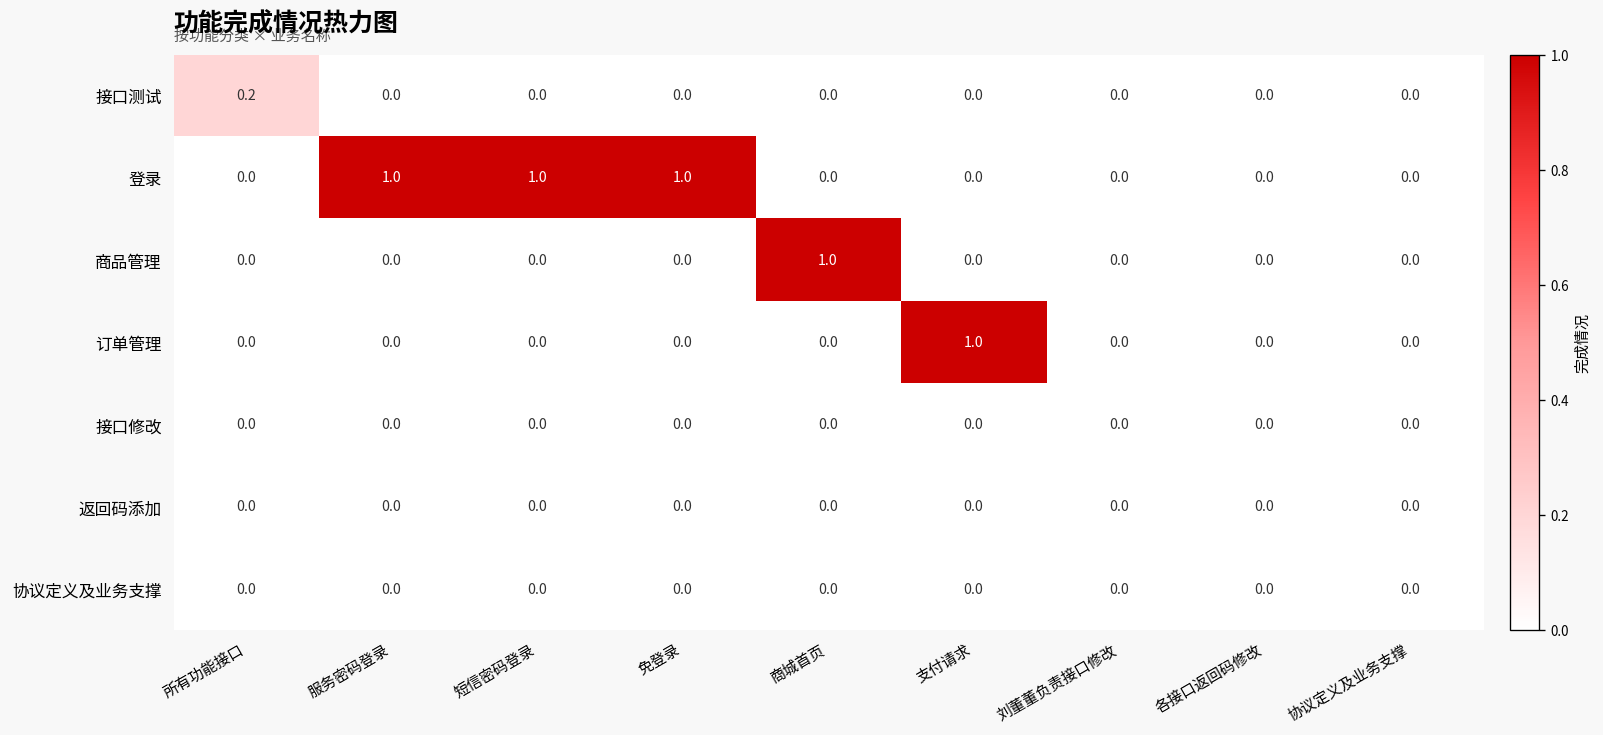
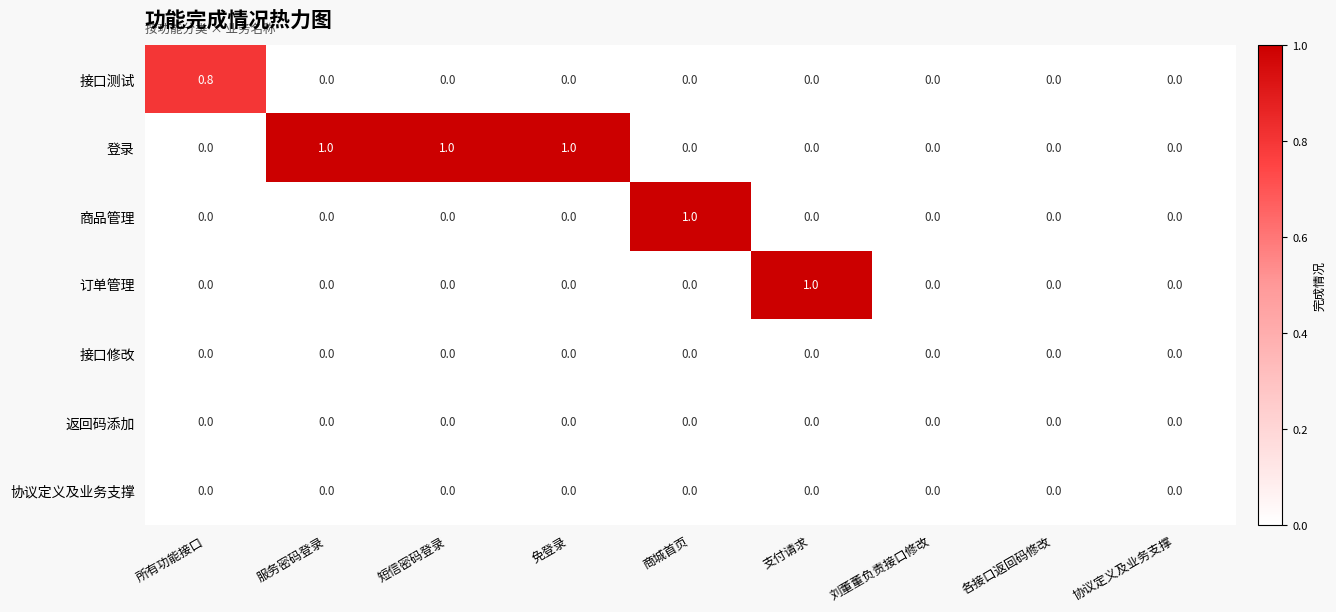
  {
    "接口测试": {
-     "所有功能接口": 0.2,
+     "所有功能接口": 0.8,
      "服务密码登录": 0.0,
      "短信密码登录": 0.0,
      "免登录": 0.0,
      "商城首页": 0.0,
      "支付请求": 0.0,
      "刘董董负责接口修改": 0.0,
      "各接口返回码修改": 0.0,
      "协议定义及业务支撑": 0.0
    },
    "登录": {
      "所有功能接口": 0.0,
      "服务密码登录": 1.0,
      "短信密码登录": 1.0,
      "免登录": 1.0,
      "商城首页": 0.0,
      "支付请求": 0.0,
      "刘董董负责接口修改": 0.0,
      "各接口返回码修改": 0.0,
      "协议定义及业务支撑": 0.0
    },
    "商品管理": {
      "所有功能接口": 0.0,
      "服务密码登录": 0.0,
      "短信密码登录": 0.0,
      "免登录": 0.0,
      "商城首页": 1.0,
      "支付请求": 0.0,
      "刘董董负责接口修改": 0.0,
      "各接口返回码修改": 0.0,
      "协议定义及业务支撑": 0.0
    },
    "订单管理": {
      "所有功能接口": 0.0,
      "服务密码登录": 0.0,
      "短信密码登录": 0.0,
      "免登录": 0.0,
      "商城首页": 0.0,
      "支付请求": 1.0,
      "刘董董负责接口修改": 0.0,
      "各接口返回码修改": 0.0,
      "协议定义及业务支撑": 0.0
    },
    "接口修改": {
      "所有功能接口": 0.0,
      "服务密码登录": 0.0,
      "短信密码登录": 0.0,
      "免登录": 0.0,
      "商城首页": 0.0,
      "支付请求": 0.0,
      "刘董董负责接口修改": 0.0,
      "各接口返回码修改": 0.0,
      "协议定义及业务支撑": 0.0
    },
    "返回码添加": {
      "所有功能接口": 0.0,
      "服务密码登录": 0.0,
      "短信密码登录": 0.0,
      "免登录": 0.0,
      "商城首页": 0.0,
      "支付请求": 0.0,
      "刘董董负责接口修改": 0.0,
      "各接口返回码修改": 0.0,
      "协议定义及业务支撑": 0.0
    },
    "协议定义及业务支撑": {
      "所有功能接口": 0.0,
      "服务密码登录": 0.0,
      "短信密码登录": 0.0,
      "免登录": 0.0,
      "商城首页": 0.0,
      "支付请求": 0.0,
      "刘董董负责接口修改": 0.0,
      "各接口返回码修改": 0.0,
      "协议定义及业务支撑": 0.0
    }
  }
